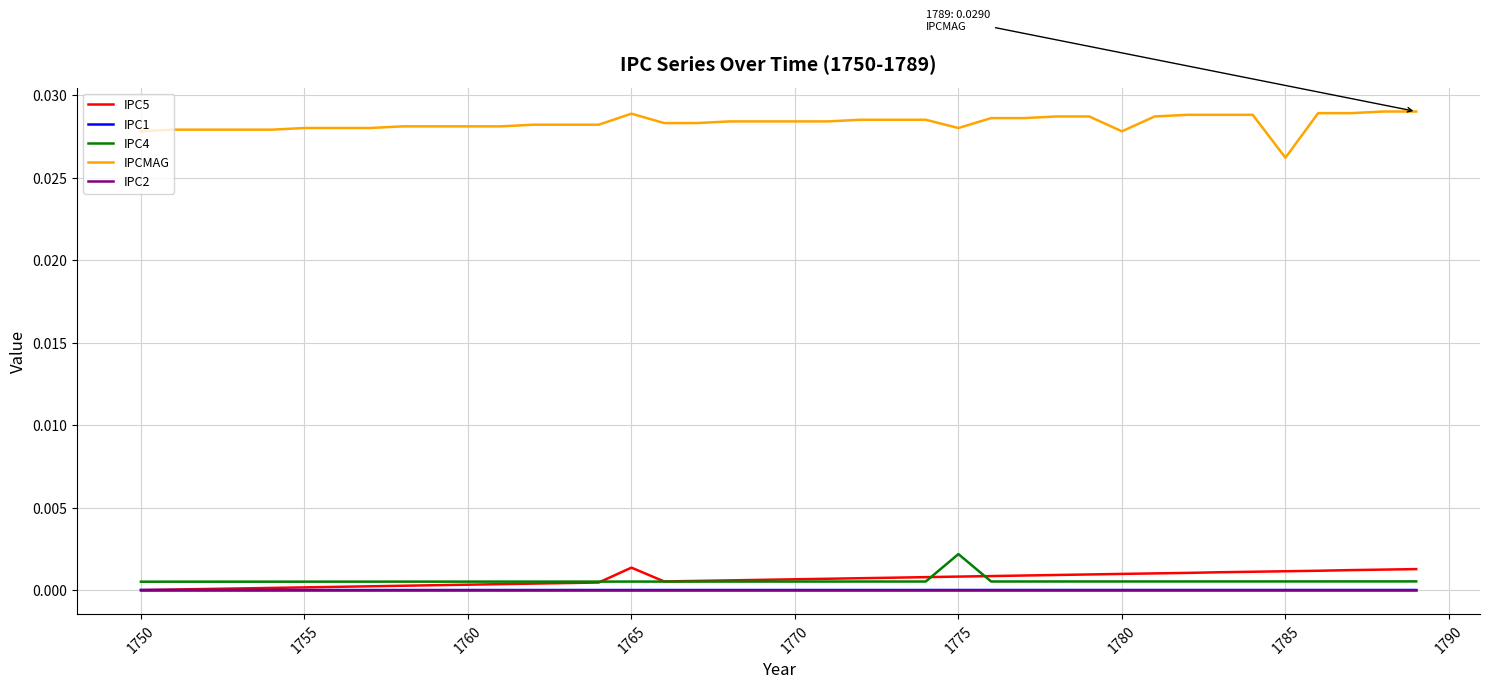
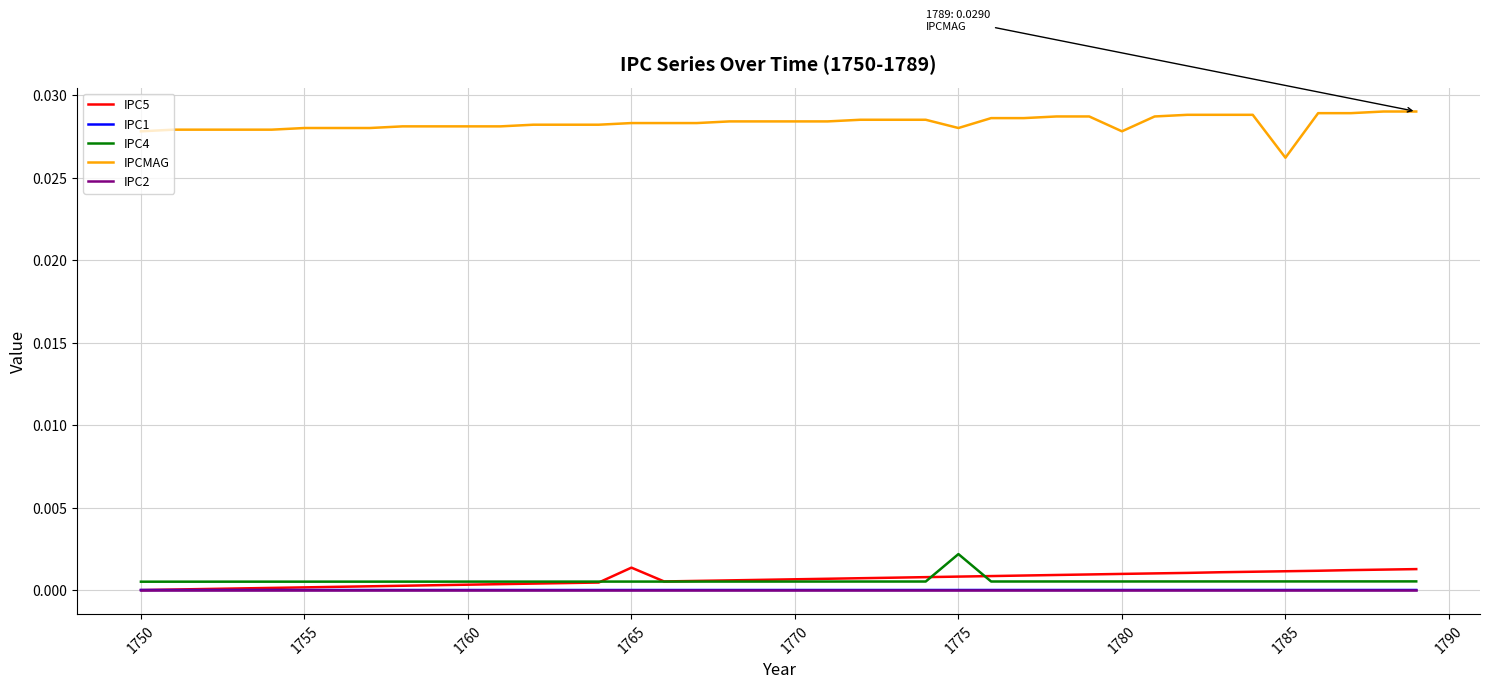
  {
    "IPC5": {
      "1755": 0.0002,
      "1760": 0.0003,
      "1765": 0.0014,
      "1775": 0.0008,
      "1780": 0.0010,
      "1785": 0.0011
    },
    "IPC2": {
      "1755": 0.0000,
      "1760": 0.0000,
      "1765": 0.0000,
      "1770": 0.0000,
      "1775": 0.0000,
      "1780": 0.0000,
      "1785": 0.0000
    },
    "IPC4": {
      "1750": 0.0005,
      "1755": 0.0005,
      "1760": 0.0005,
      "1765": 0.0005,
      "1775": 0.0022,
      "1780": 0.0005,
      "1785": 0.0005
    },
    "IPCMAG": {
      "1755": 0.0280,
      "1760": 0.0281,
-     "1765": 0.0289,
+     "1765": 0.0283,
      "1770": 0.0284,
      "1775": 0.0280,
      "1780": 0.0278,
      "1785": 0.0262
    }
  }
